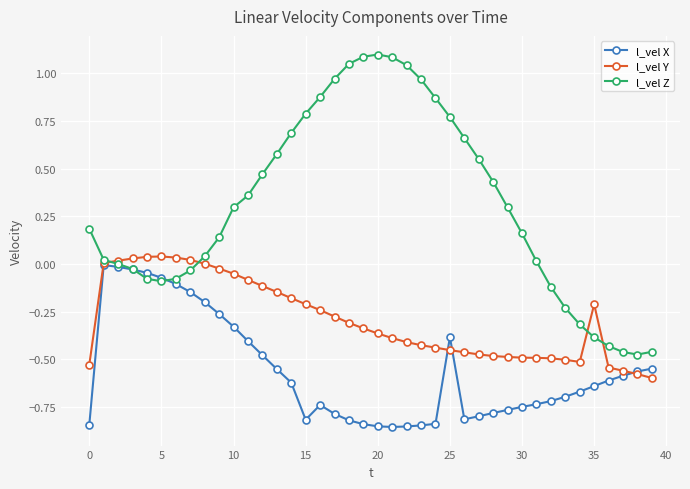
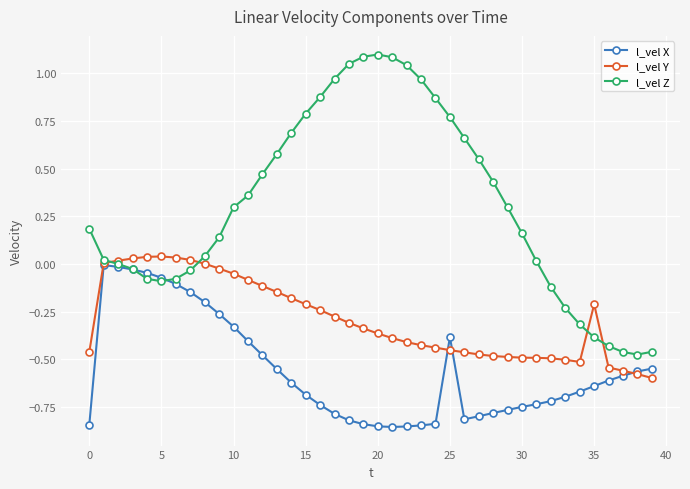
  {
    "l_vel X": {
      "0": -0.84,
      "5": -0.07,
      "10": -0.33,
-     "15": -0.82,
+     "15": -0.69,
      "20": -0.85,
      "25": -0.38,
      "30": -0.75,
      "35": -0.64
    },
    "l_vel Y": {
-     "0": -0.53,
+     "0": -0.46,
      "5": 0.04,
      "10": -0.05,
      "15": -0.21,
      "20": -0.36,
      "25": -0.45,
      "30": -0.49,
      "35": -0.21
    },
    "l_vel Z": {
      "0": 0.19,
      "5": -0.09,
      "10": 0.30,
      "15": 0.79,
      "20": 1.10,
      "25": 0.77,
      "30": 0.16,
      "35": -0.39
    }
  }
